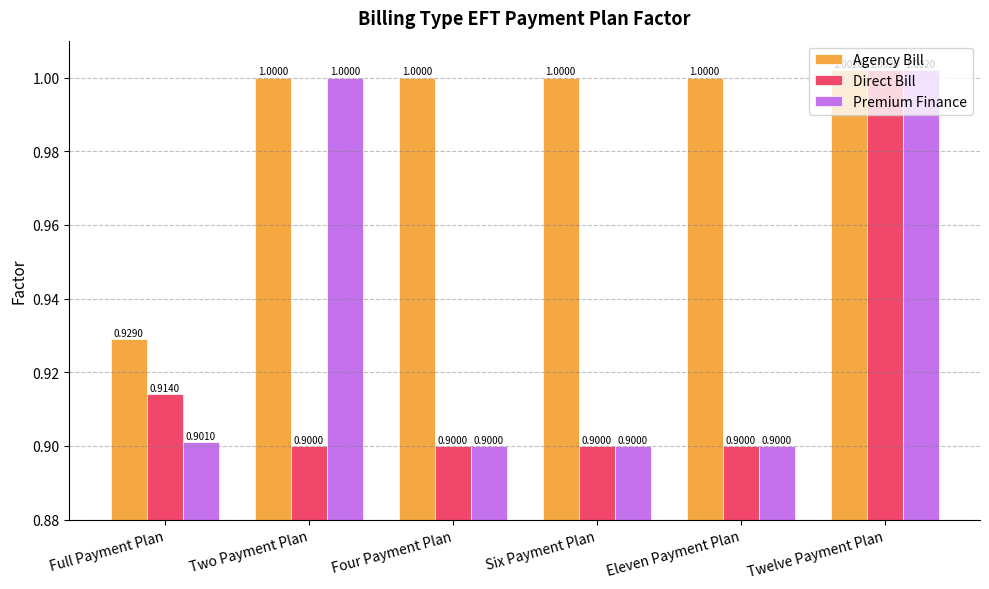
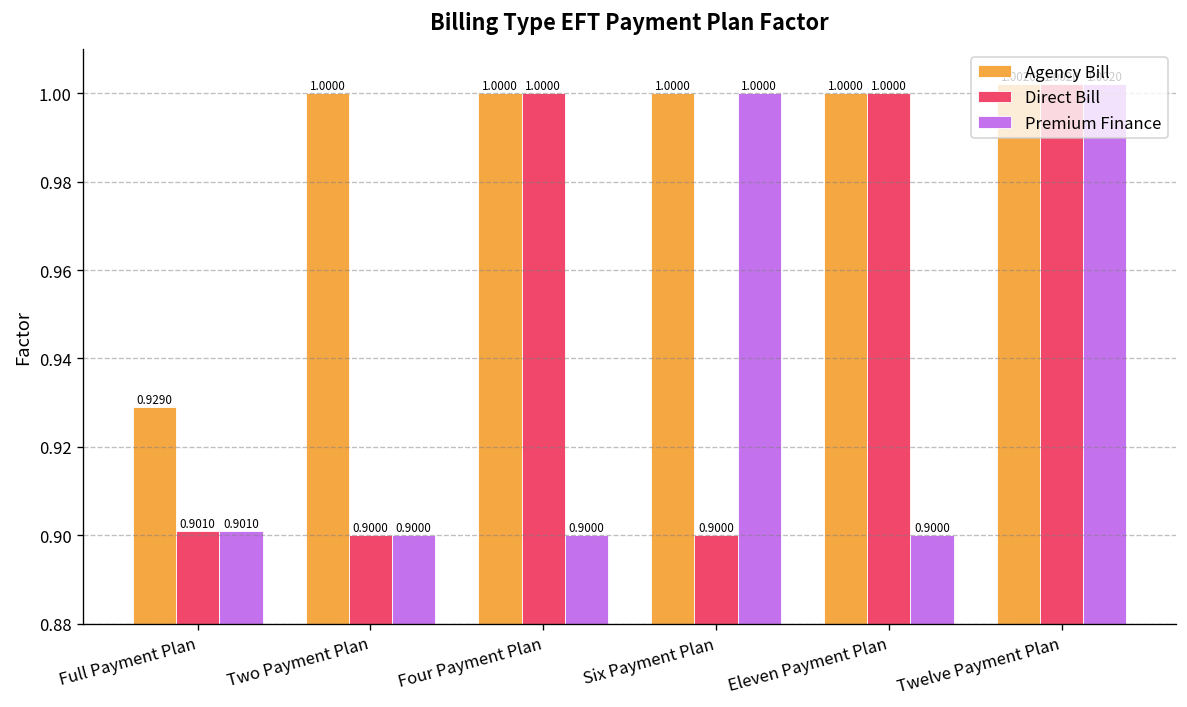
  {
    "Agency Bill": {
      "Full Payment Plan": 0.9290,
      "Two Payment Plan": 1.0000,
      "Four Payment Plan": 1.0000,
      "Six Payment Plan": 1.0000,
      "Eleven Payment Plan": 1.0000
    },
    "Direct Bill": {
-     "Full Payment Plan": 0.9140,
+     "Full Payment Plan": 0.9010,
      "Two Payment Plan": 0.9000,
-     "Four Payment Plan": 0.9000,
+     "Four Payment Plan": 1.0000,
      "Six Payment Plan": 0.9000,
-     "Eleven Payment Plan": 0.9000
+     "Eleven Payment Plan": 1.0000
    },
    "Premium Finance": {
      "Full Payment Plan": 0.9010,
-     "Two Payment Plan": 1.0000,
+     "Two Payment Plan": 0.9000,
      "Four Payment Plan": 0.9000,
-     "Six Payment Plan": 0.9000,
+     "Six Payment Plan": 1.0000,
      "Eleven Payment Plan": 0.9000
    }
  }
